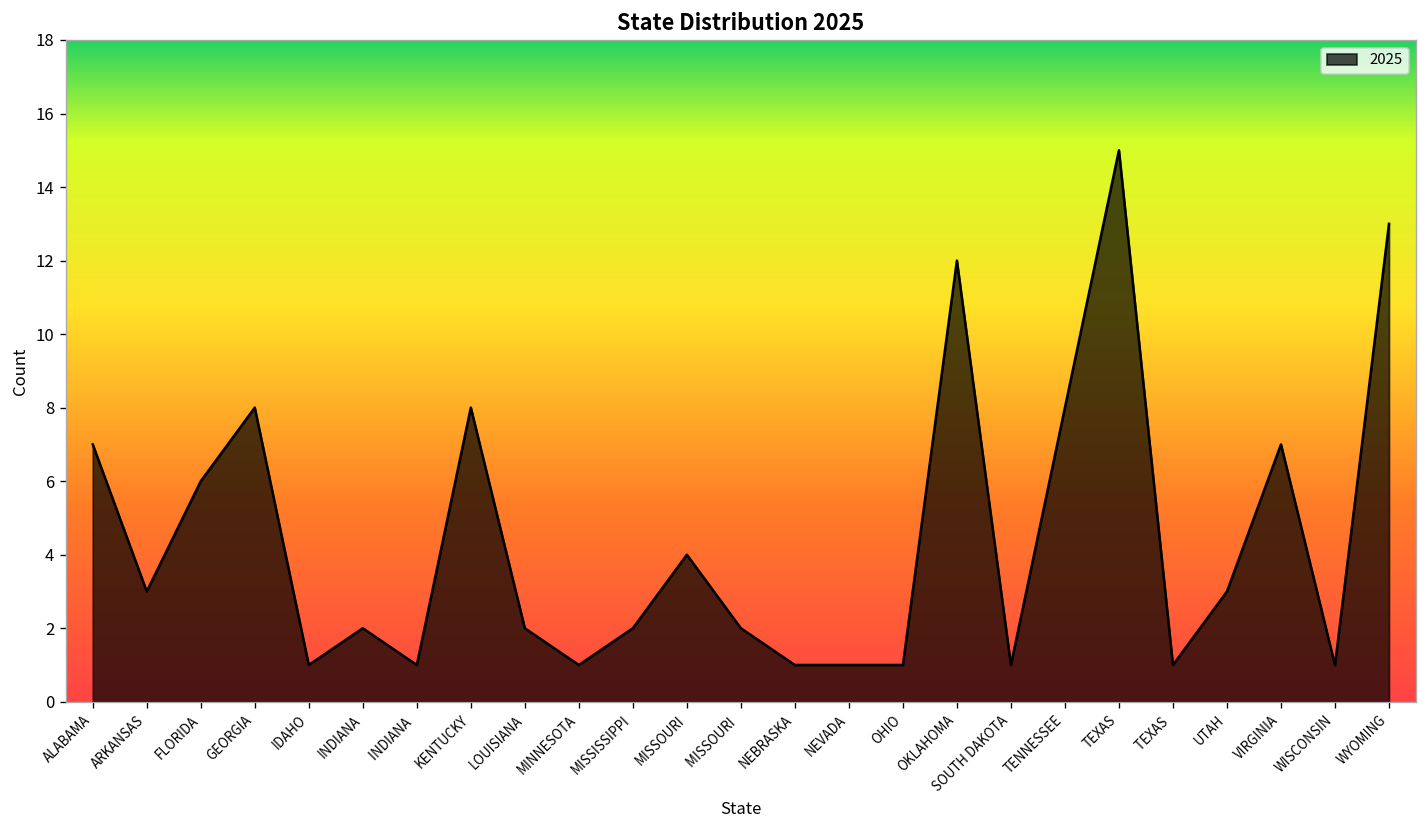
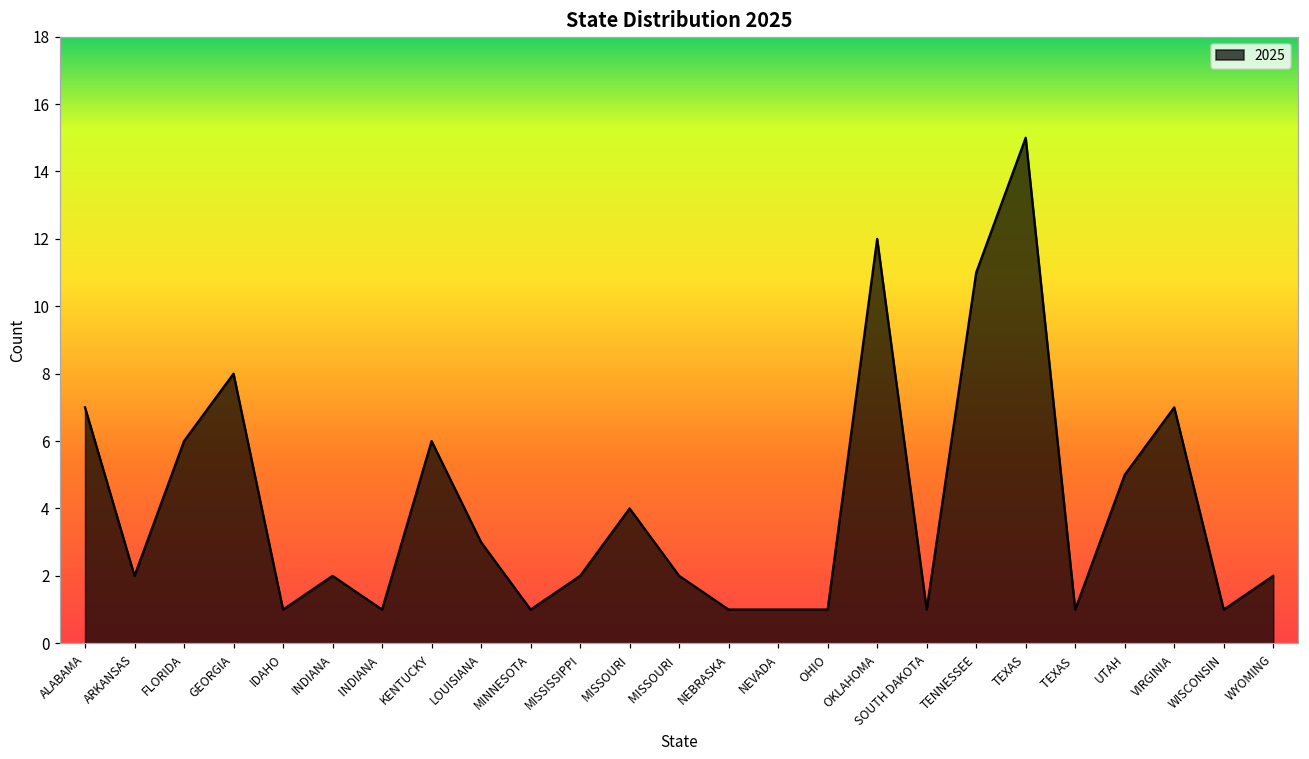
  {
    "ALABAMA": 7,
-   "ARKANSAS": 3,
+   "ARKANSAS": 2,
    "FLORIDA": 6,
    "GEORGIA": 8,
    "IDAHO": 1,
-   "KENTUCKY": 8,
-   "LOUISIANA": 2,
+   "KENTUCKY": 6,
+   "LOUISIANA": 3,
    "MINNESOTA": 1,
    "MISSISSIPPI": 2,
    "NEBRASKA": 1,
    "NEVADA": 1,
    "OHIO": 1,
    "OKLAHOMA": 12,
    "SOUTH DAKOTA": 1,
-   "TENNESSEE": 8,
-   "UTAH": 3,
+   "TENNESSEE": 11,
+   "UTAH": 5,
    "VIRGINIA": 7,
    "WISCONSIN": 1,
-   "WYOMING": 13
+   "WYOMING": 2
  }
